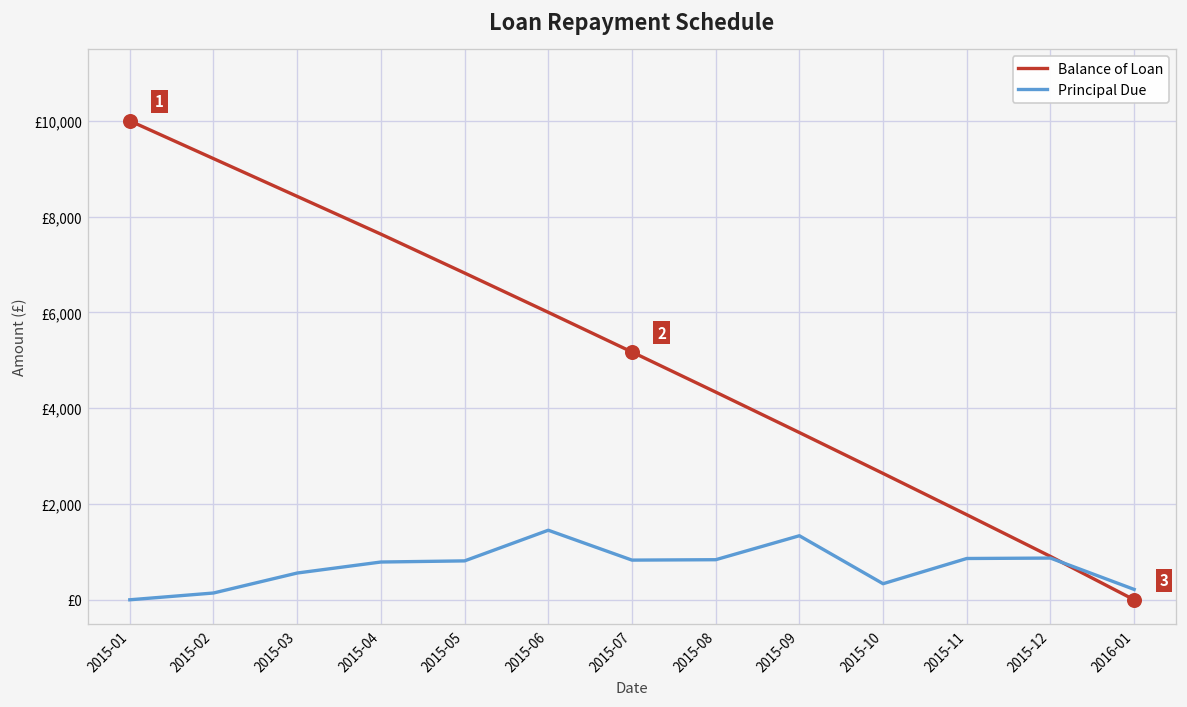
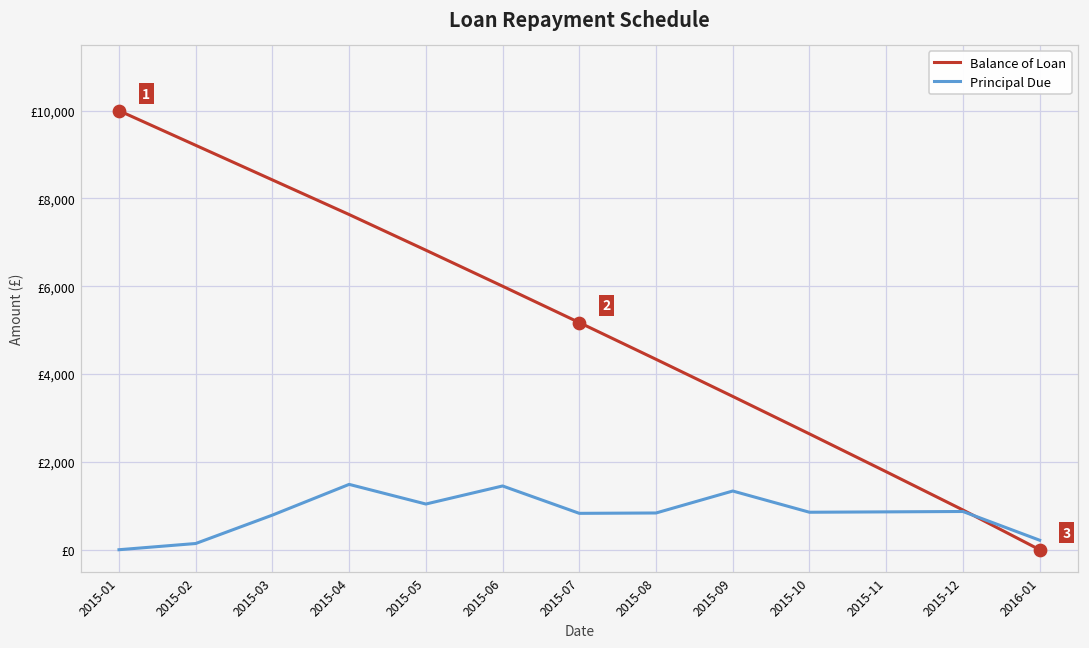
  {
    "Principal Due": {
      "2015-01": "£0",
      "2015-02": "£100",
-     "2015-03": "£600",
-     "2015-04": "£800",
-     "2015-05": "£800",
+     "2015-03": "£800",
+     "2015-04": "£1,500",
+     "2015-05": "£1,000",
      "2015-06": "£1,500",
      "2015-07": "£800",
      "2015-08": "£800",
      "2015-09": "£1,300",
-     "2015-10": "£300",
+     "2015-10": "£900",
      "2015-11": "£900"
    }
  }
